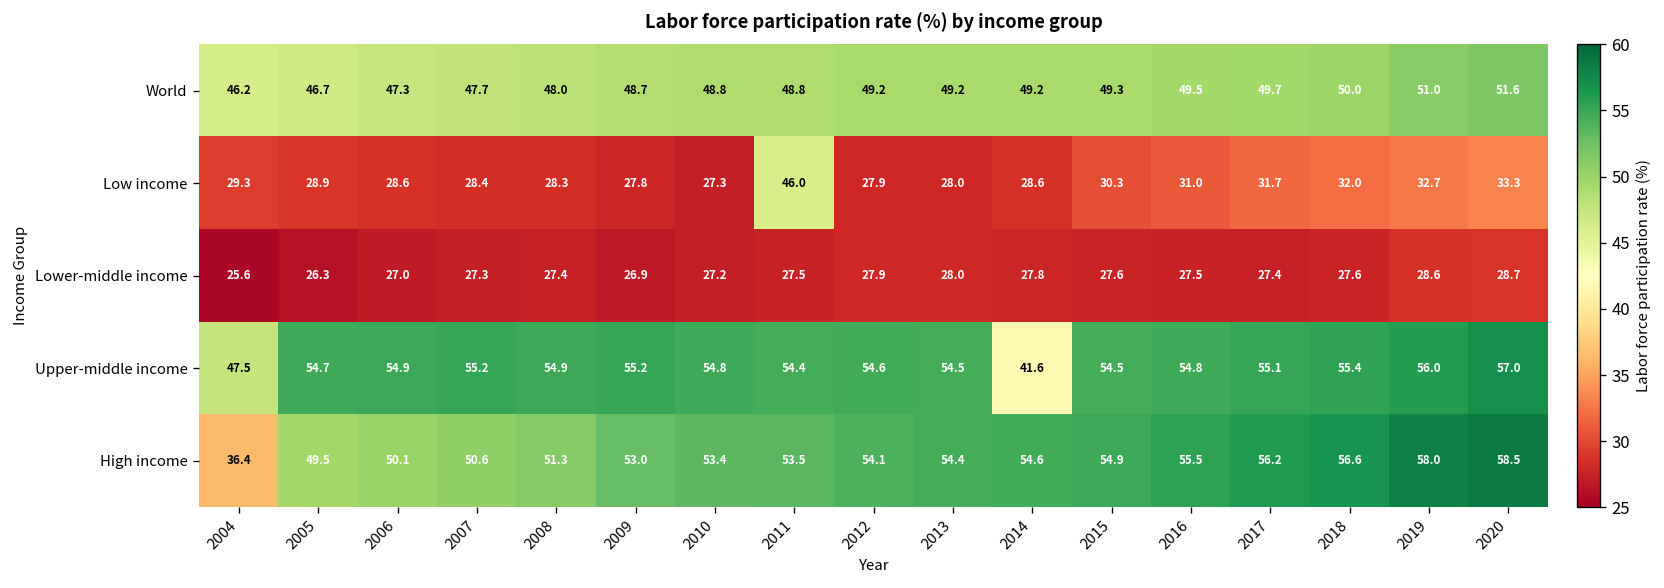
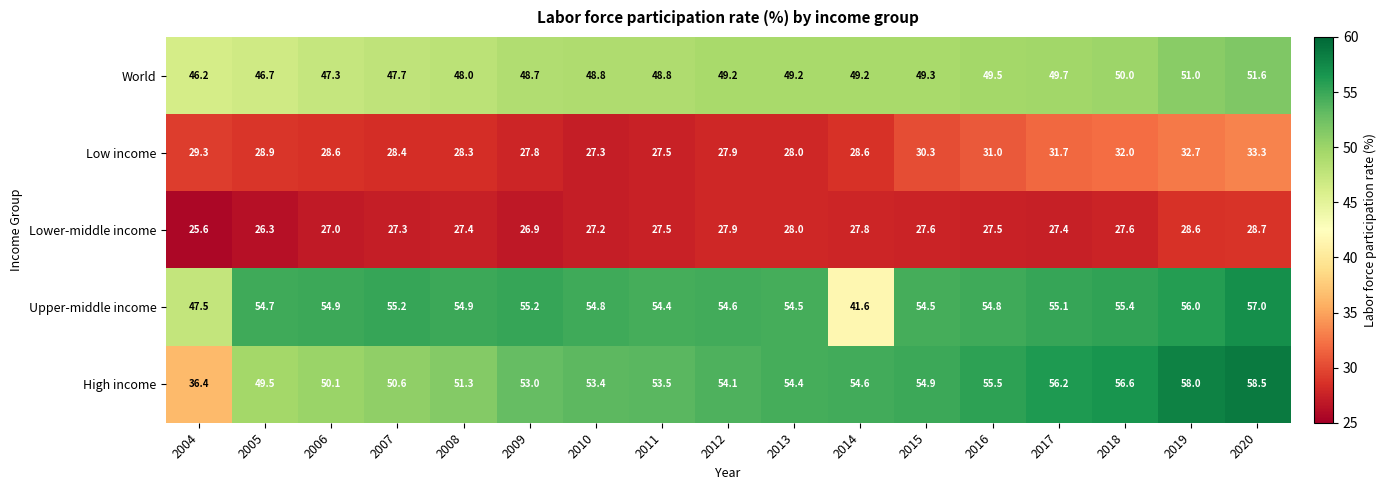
  {
    "World": {
      "2004": 46.2,
      "2005": 46.7,
      "2006": 47.3,
      "2007": 47.7,
      "2008": 48.0,
      "2009": 48.7,
      "2010": 48.8,
      "2011": 48.8,
      "2012": 49.2,
      "2013": 49.2,
      "2014": 49.2,
      "2015": 49.3,
      "2016": 49.5,
      "2017": 49.7,
      "2018": 50.0,
      "2019": 51.0,
      "2020": 51.6
    },
    "Low income": {
      "2004": 29.3,
      "2005": 28.9,
      "2006": 28.6,
      "2007": 28.4,
      "2008": 28.3,
      "2009": 27.8,
      "2010": 27.3,
-     "2011": 46.0,
+     "2011": 27.5,
      "2012": 27.9,
      "2013": 28.0,
      "2014": 28.6,
      "2015": 30.3,
      "2016": 31.0,
      "2017": 31.7,
      "2018": 32.0,
      "2019": 32.7,
      "2020": 33.3
    },
    "Lower-middle income": {
      "2004": 25.6,
      "2005": 26.3,
      "2006": 27.0,
      "2007": 27.3,
      "2008": 27.4,
      "2009": 26.9,
      "2010": 27.2,
      "2011": 27.5,
      "2012": 27.9,
      "2013": 28.0,
      "2014": 27.8,
      "2015": 27.6,
      "2016": 27.5,
      "2017": 27.4,
      "2018": 27.6,
      "2019": 28.6,
      "2020": 28.7
    },
    "Upper-middle income": {
      "2004": 47.5,
      "2005": 54.7,
      "2006": 54.9,
      "2007": 55.2,
      "2008": 54.9,
      "2009": 55.2,
      "2010": 54.8,
      "2011": 54.4,
      "2012": 54.6,
      "2013": 54.5,
      "2014": 41.6,
      "2015": 54.5,
      "2016": 54.8,
      "2017": 55.1,
      "2018": 55.4,
      "2019": 56.0,
      "2020": 57.0
    },
    "High income": {
      "2004": 36.4,
      "2005": 49.5,
      "2006": 50.1,
      "2007": 50.6,
      "2008": 51.3,
      "2009": 53.0,
      "2010": 53.4,
      "2011": 53.5,
      "2012": 54.1,
      "2013": 54.4,
      "2014": 54.6,
      "2015": 54.9,
      "2016": 55.5,
      "2017": 56.2,
      "2018": 56.6,
      "2019": 58.0,
      "2020": 58.5
    }
  }
